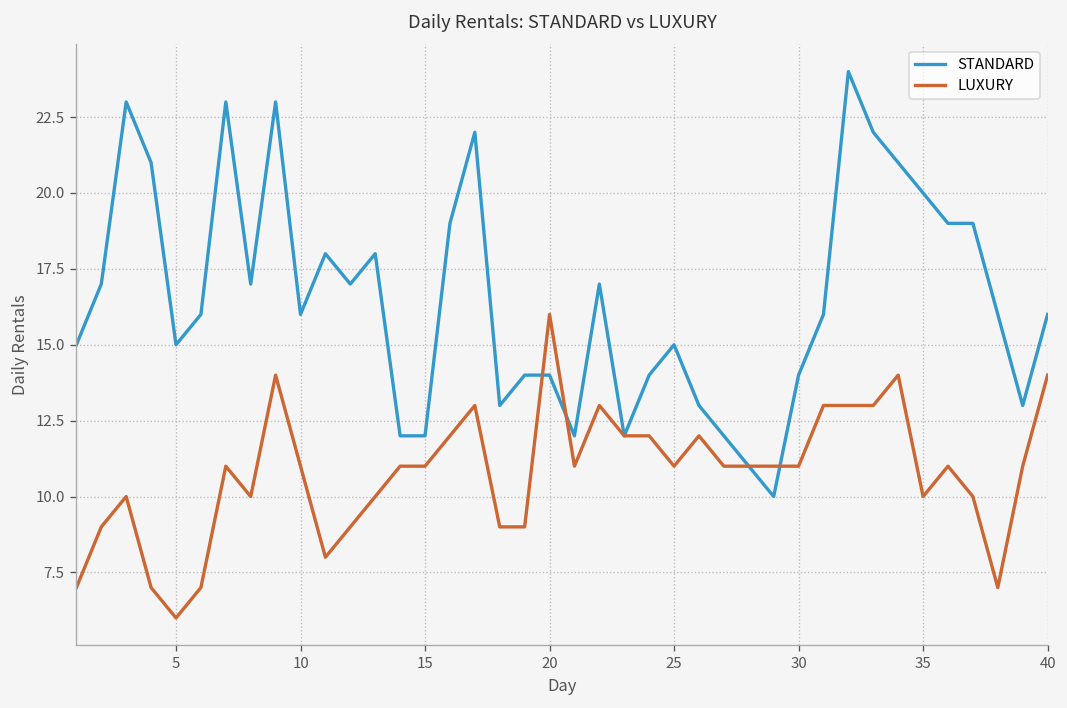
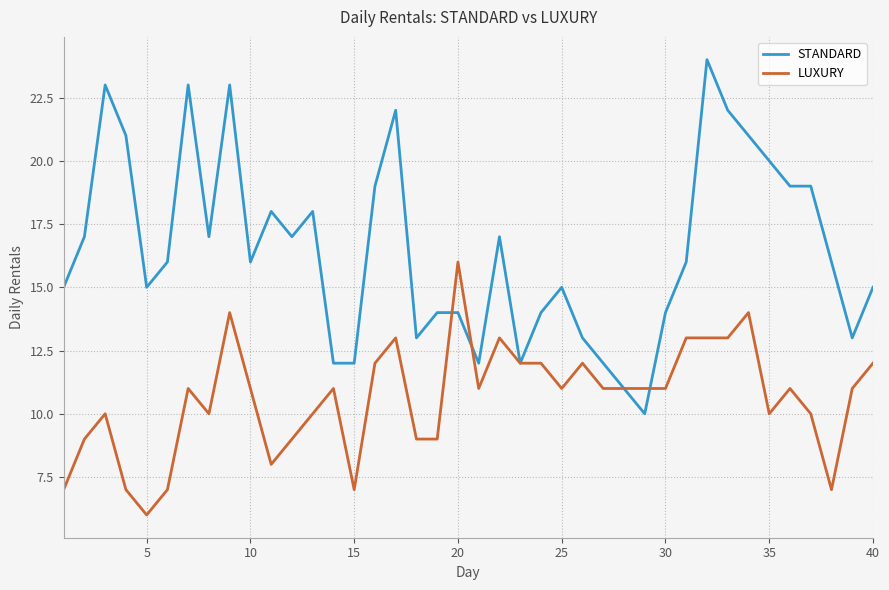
  {
    "STANDARD": {
      "5": 15,
      "10": 16,
      "15": 12,
      "20": 14,
      "25": 15,
      "30": 14,
      "35": 20,
-     "40": 16
+     "40": 15
    },
    "LUXURY": {
      "5": 6,
      "10": 11,
-     "15": 11,
+     "15": 7,
      "20": 16,
      "25": 11,
      "30": 11,
      "35": 10,
-     "40": 14
+     "40": 12
    }
  }
